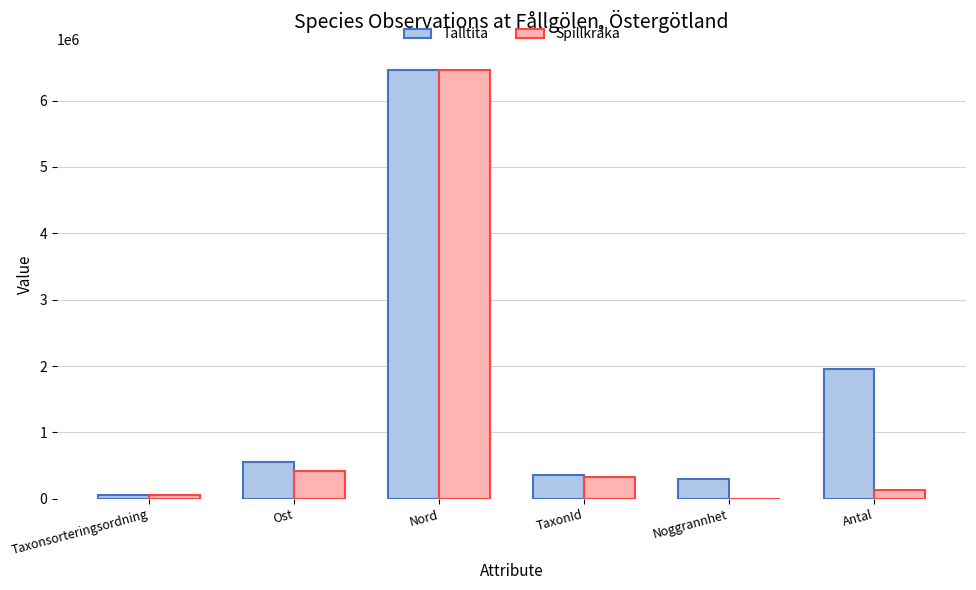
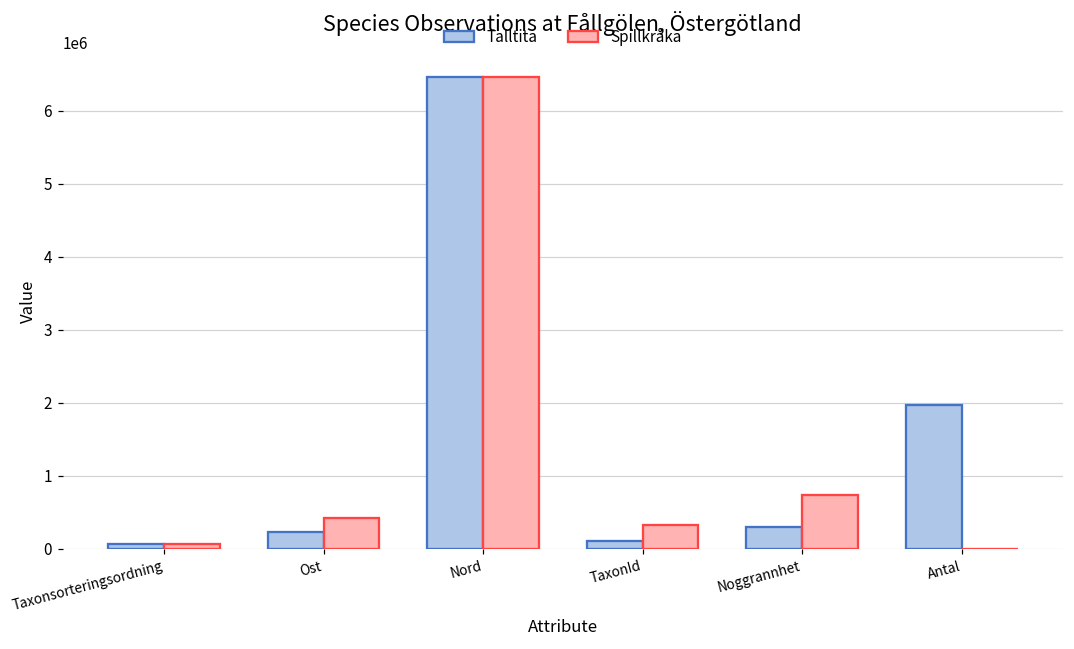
  {
    "Talltita": {
      "Taxonsorteringsordning": 100000,
-     "Ost": 600000,
+     "Ost": 200000,
      "Nord": 6500000,
-     "TaxonId": 400000,
+     "TaxonId": 100000,
      "Noggrannhet": 300000,
      "Antal": 2000000
    },
    "Spillkråka": {
      "Taxonsorteringsordning": 100000,
      "Ost": 400000,
      "Nord": 6500000,
      "TaxonId": 300000,
-     "Noggrannhet": 0,
-     "Antal": 100000
+     "Noggrannhet": 700000,
+     "Antal": 0
    }
  }
